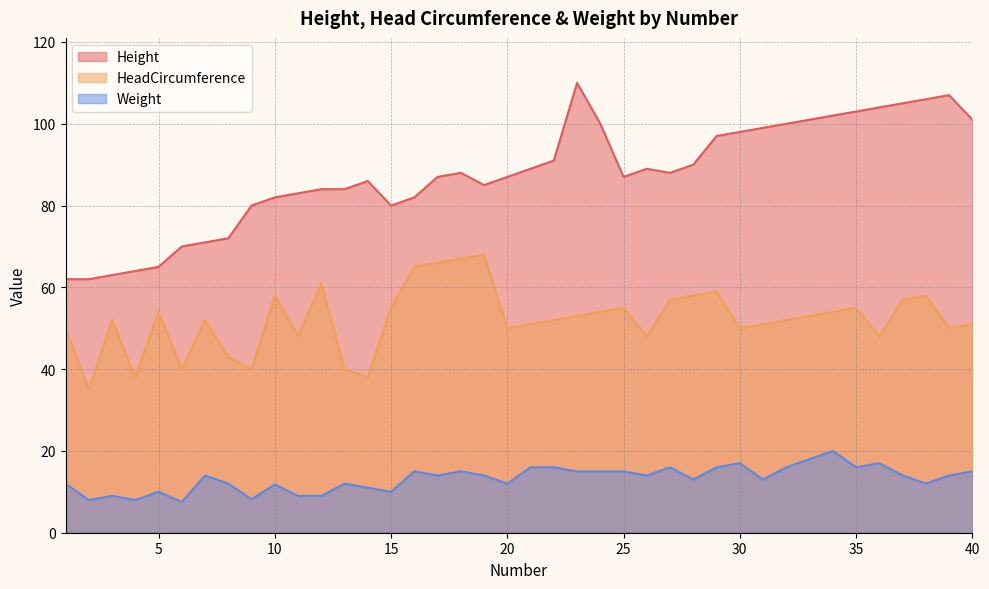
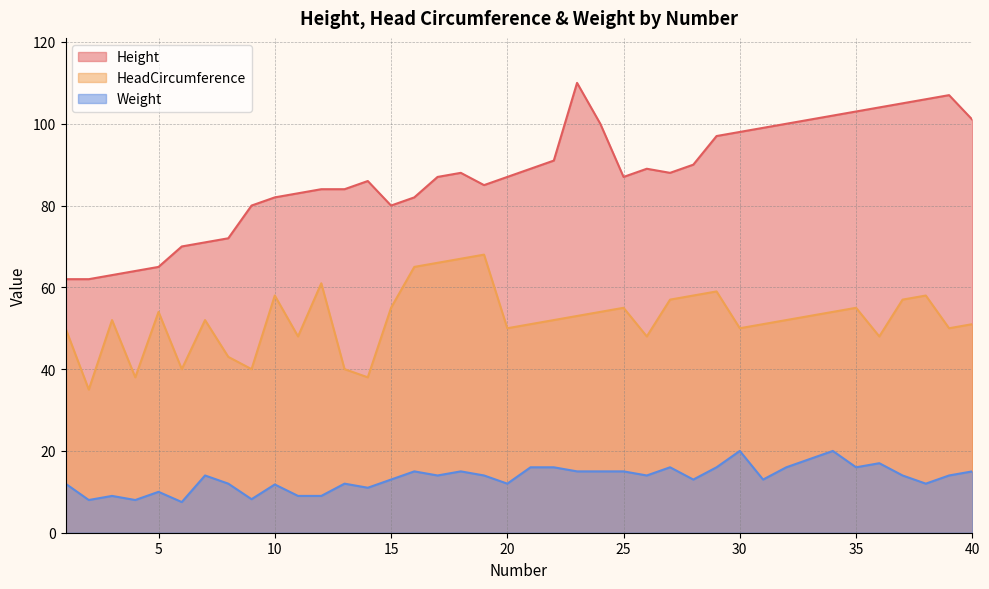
  {
    "Weight": {
      "5": 10,
      "10": 12,
-     "15": 10,
+     "15": 13,
      "20": 12,
      "25": 15,
-     "30": 17,
+     "30": 20,
      "35": 16,
      "40": 15
    }
  }
